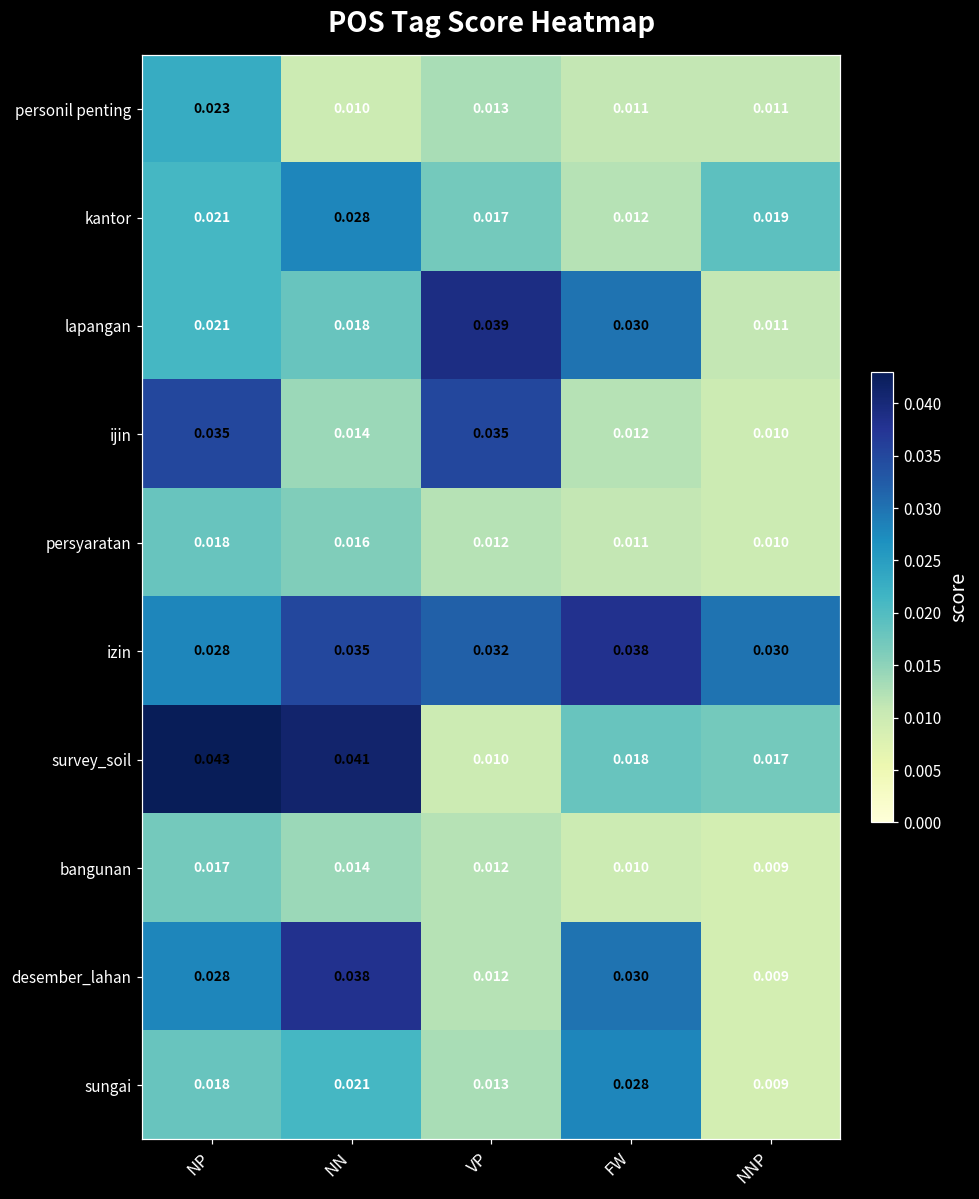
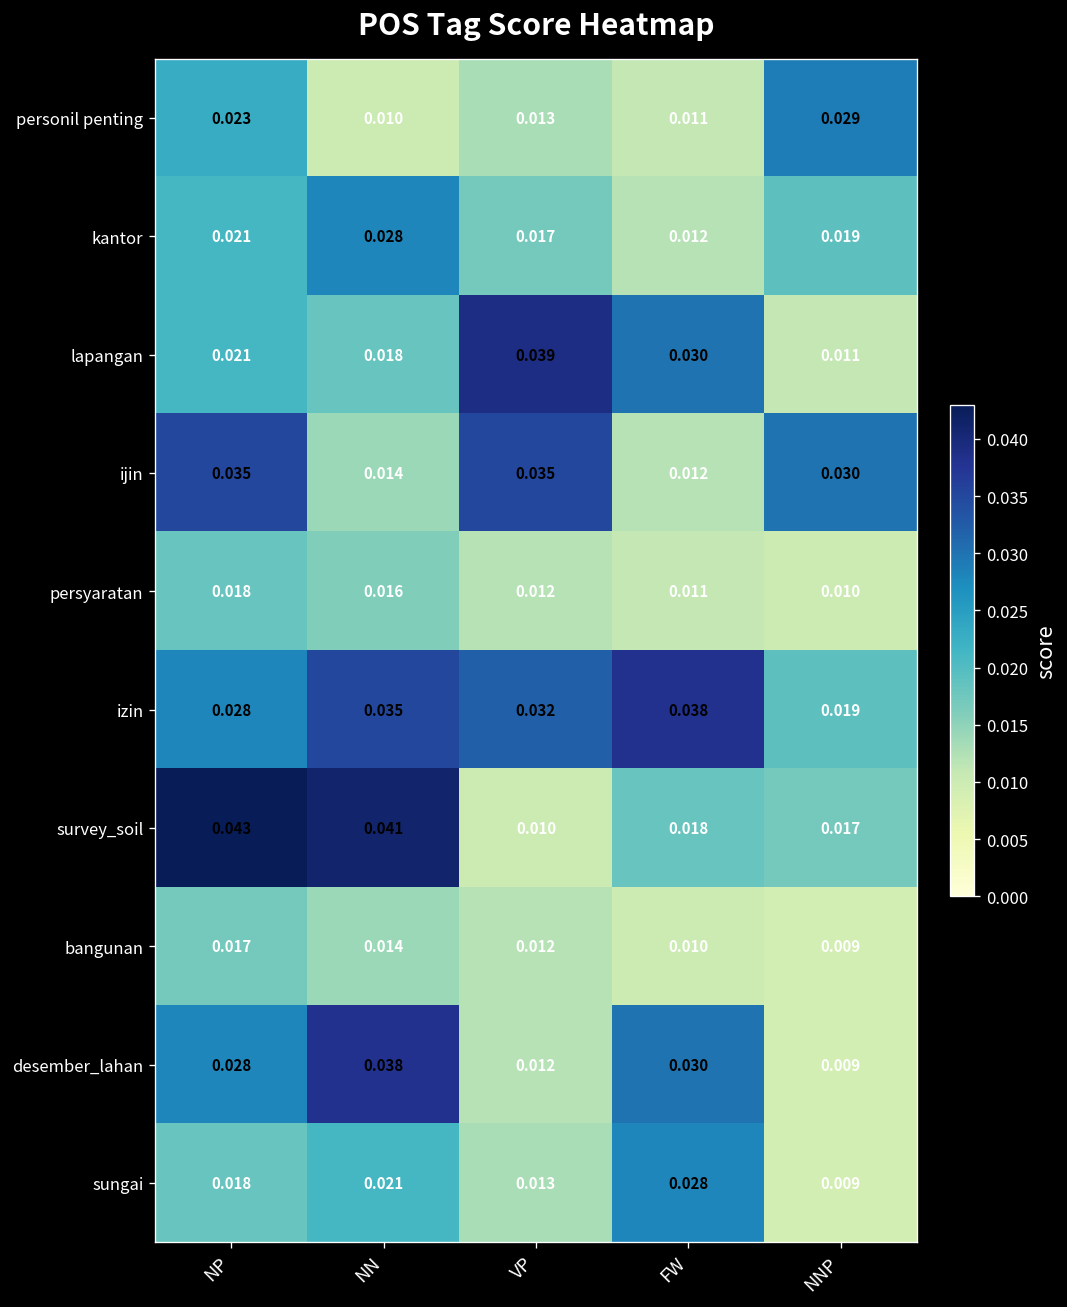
  {
    "personil penting": {
      "NP": 0.023,
      "NN": 0.010,
      "VP": 0.013,
      "FW": 0.011,
-     "NNP": 0.011
+     "NNP": 0.029
    },
    "kantor": {
      "NP": 0.021,
      "NN": 0.028,
      "VP": 0.017,
      "FW": 0.012,
      "NNP": 0.019
    },
    "lapangan": {
      "NP": 0.021,
      "NN": 0.018,
      "VP": 0.039,
      "FW": 0.030,
      "NNP": 0.011
    },
    "ijin": {
      "NP": 0.035,
      "NN": 0.014,
      "VP": 0.035,
      "FW": 0.012,
-     "NNP": 0.010
+     "NNP": 0.030
    },
    "persyaratan": {
      "NP": 0.018,
      "NN": 0.016,
      "VP": 0.012,
      "FW": 0.011,
      "NNP": 0.010
    },
    "izin": {
      "NP": 0.028,
      "NN": 0.035,
      "VP": 0.032,
      "FW": 0.038,
-     "NNP": 0.030
+     "NNP": 0.019
    },
    "survey_soil": {
      "NP": 0.043,
      "NN": 0.041,
      "VP": 0.010,
      "FW": 0.018,
      "NNP": 0.017
    },
    "bangunan": {
      "NP": 0.017,
      "NN": 0.014,
      "VP": 0.012,
      "FW": 0.010,
      "NNP": 0.009
    },
    "desember_lahan": {
      "NP": 0.028,
      "NN": 0.038,
      "VP": 0.012,
      "FW": 0.030,
      "NNP": 0.009
    },
    "sungai": {
      "NP": 0.018,
      "NN": 0.021,
      "VP": 0.013,
      "FW": 0.028,
      "NNP": 0.009
    }
  }
